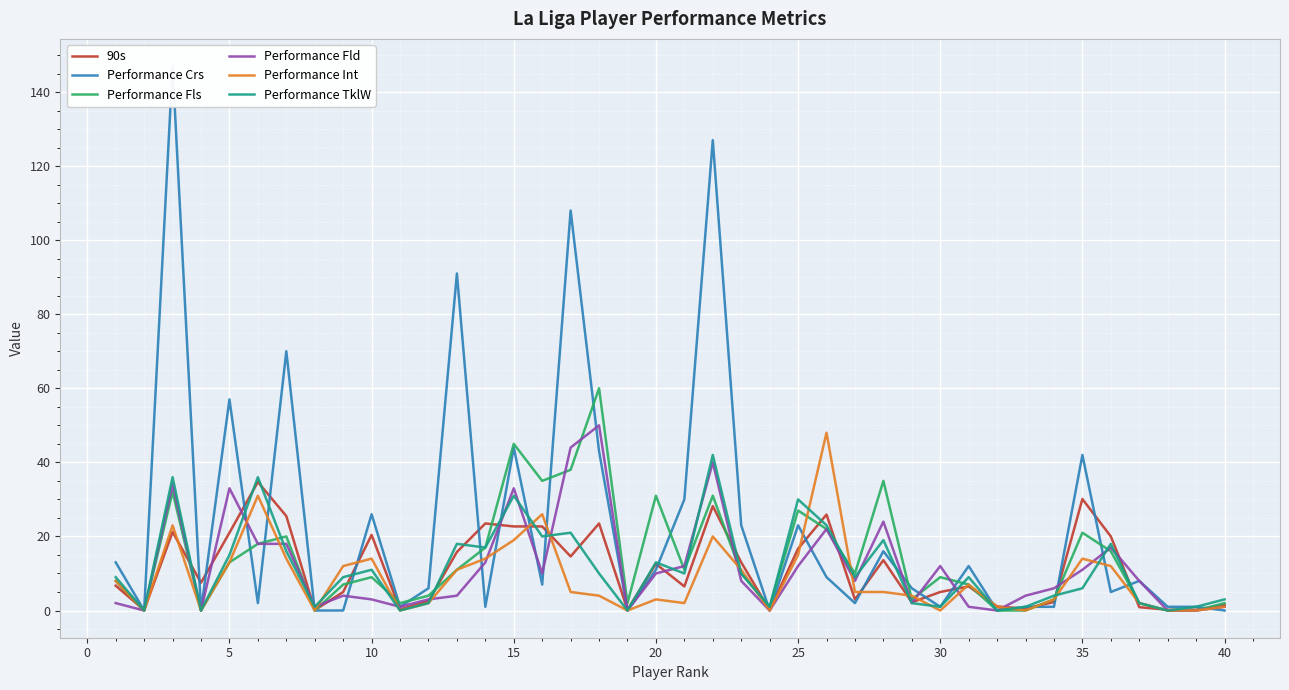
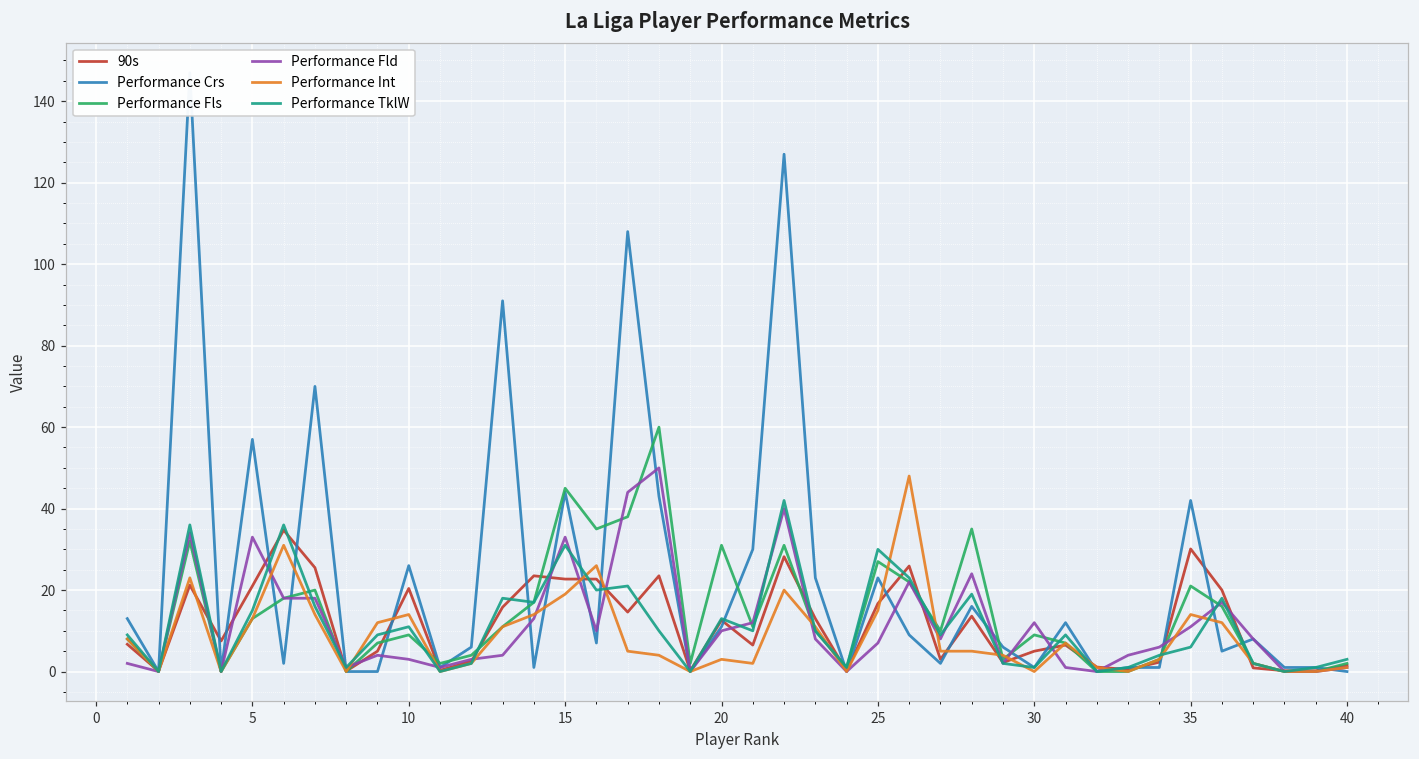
  {
    "90s": {
      "5": 21,
      "10": 20,
      "15": 23,
      "25": 17,
      "30": 5,
      "35": 30
    },
    "Performance Crs": {
      "5": 57,
      "10": 26,
      "15": 44,
      "20": 11,
      "25": 23,
      "35": 42,
      "40": 0
    },
    "Performance Fld": {
      "5": 33,
      "10": 3,
      "15": 33,
      "20": 10,
-     "25": 12,
+     "25": 7,
      "30": 12,
      "35": 11
    },
    "Performance Int": {
      "10": 14,
      "15": 19,
      "20": 3,
      "25": 15,
      "30": 0,
      "35": 14
    }
  }
